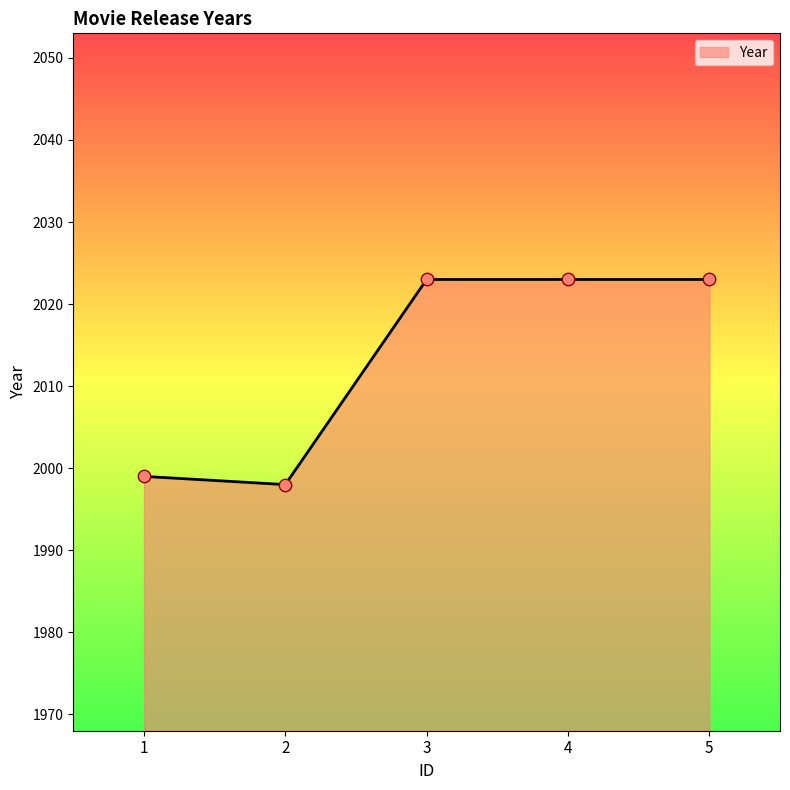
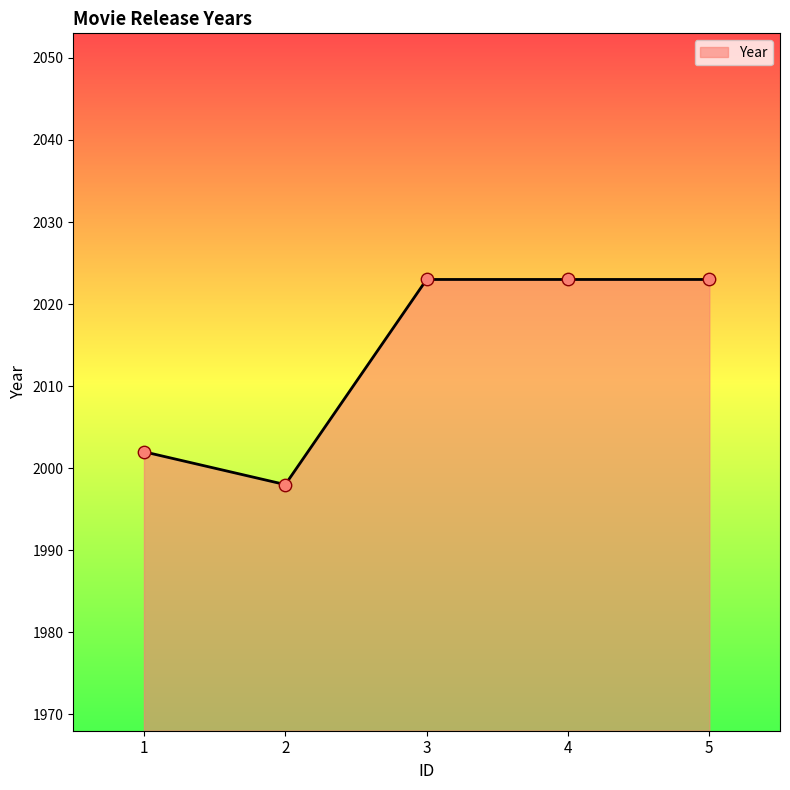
  {
-   "1": 1999,
+   "1": 2002,
    "2": 1998,
    "3": 2023,
    "4": 2023,
    "5": 2023
  }
